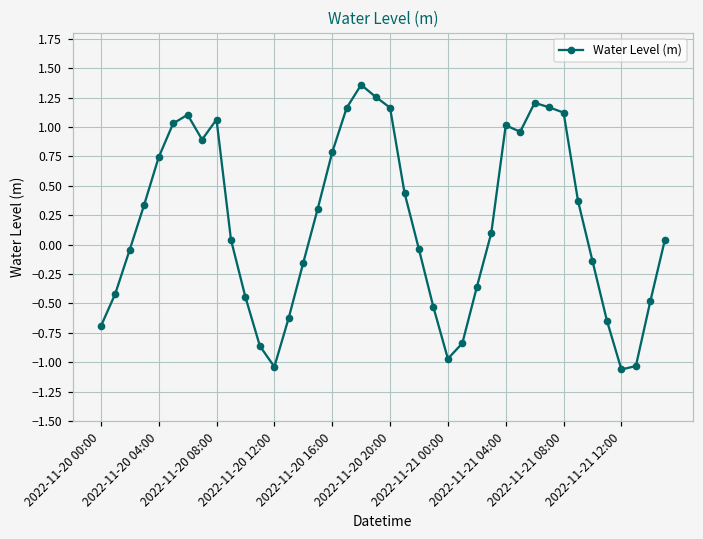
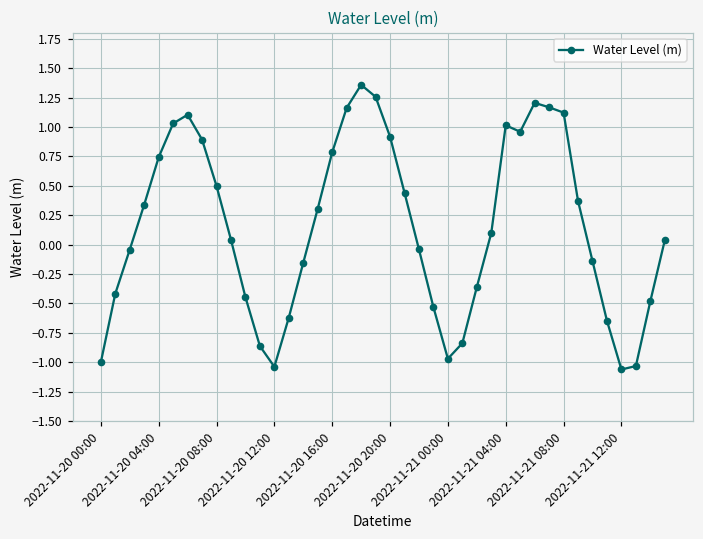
  {
-   "2022-11-20 00:00": -0.70,
+   "2022-11-20 00:00": -1.00,
    "2022-11-20 04:00": 0.74,
-   "2022-11-20 08:00": 1.06,
+   "2022-11-20 08:00": 0.50,
    "2022-11-20 12:00": -1.04,
    "2022-11-20 16:00": 0.78,
-   "2022-11-20 20:00": 1.16,
+   "2022-11-20 20:00": 0.92,
    "2022-11-21 00:00": -0.97,
    "2022-11-21 04:00": 1.01,
    "2022-11-21 08:00": 1.12,
    "2022-11-21 12:00": -1.06
  }
